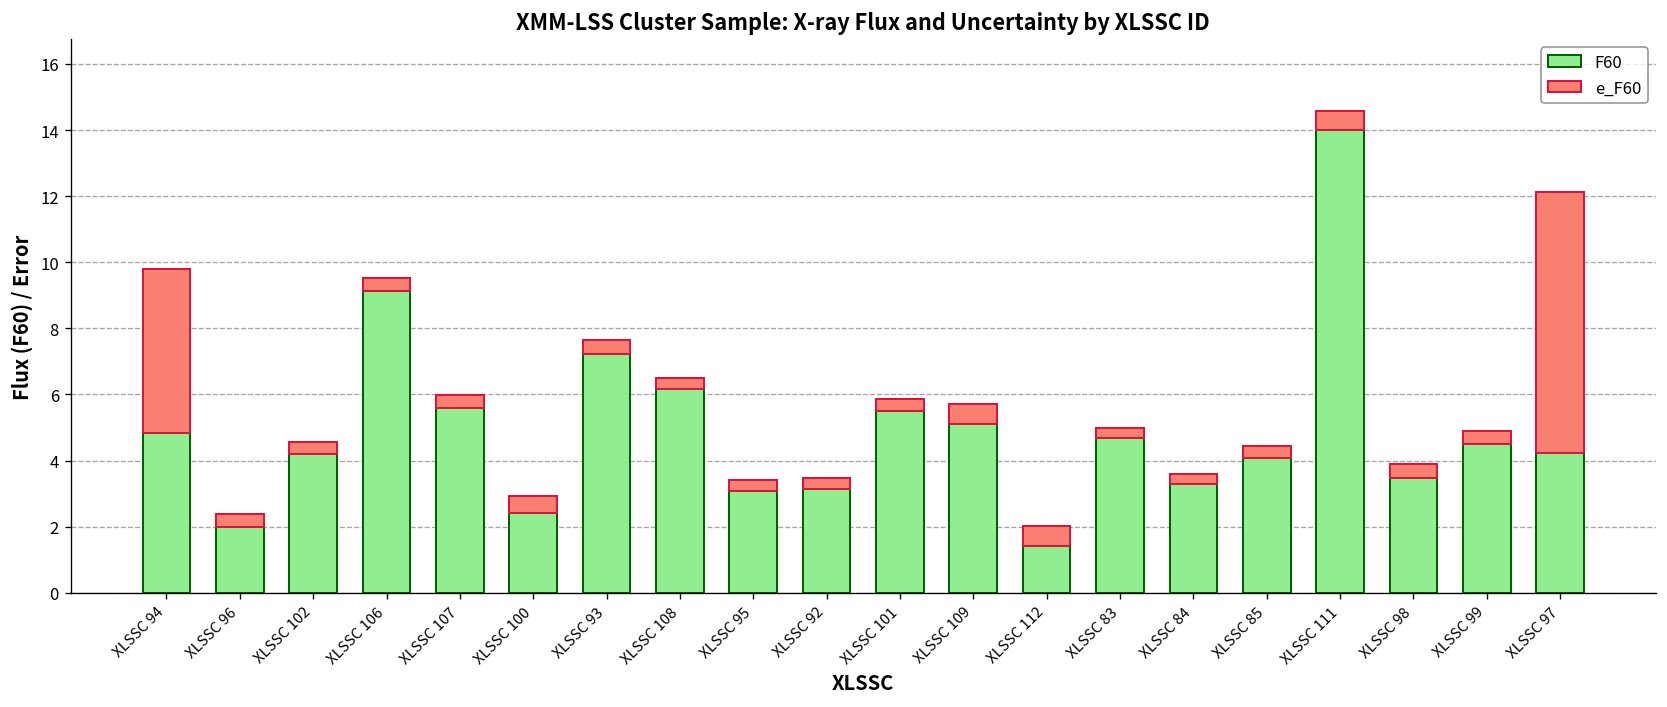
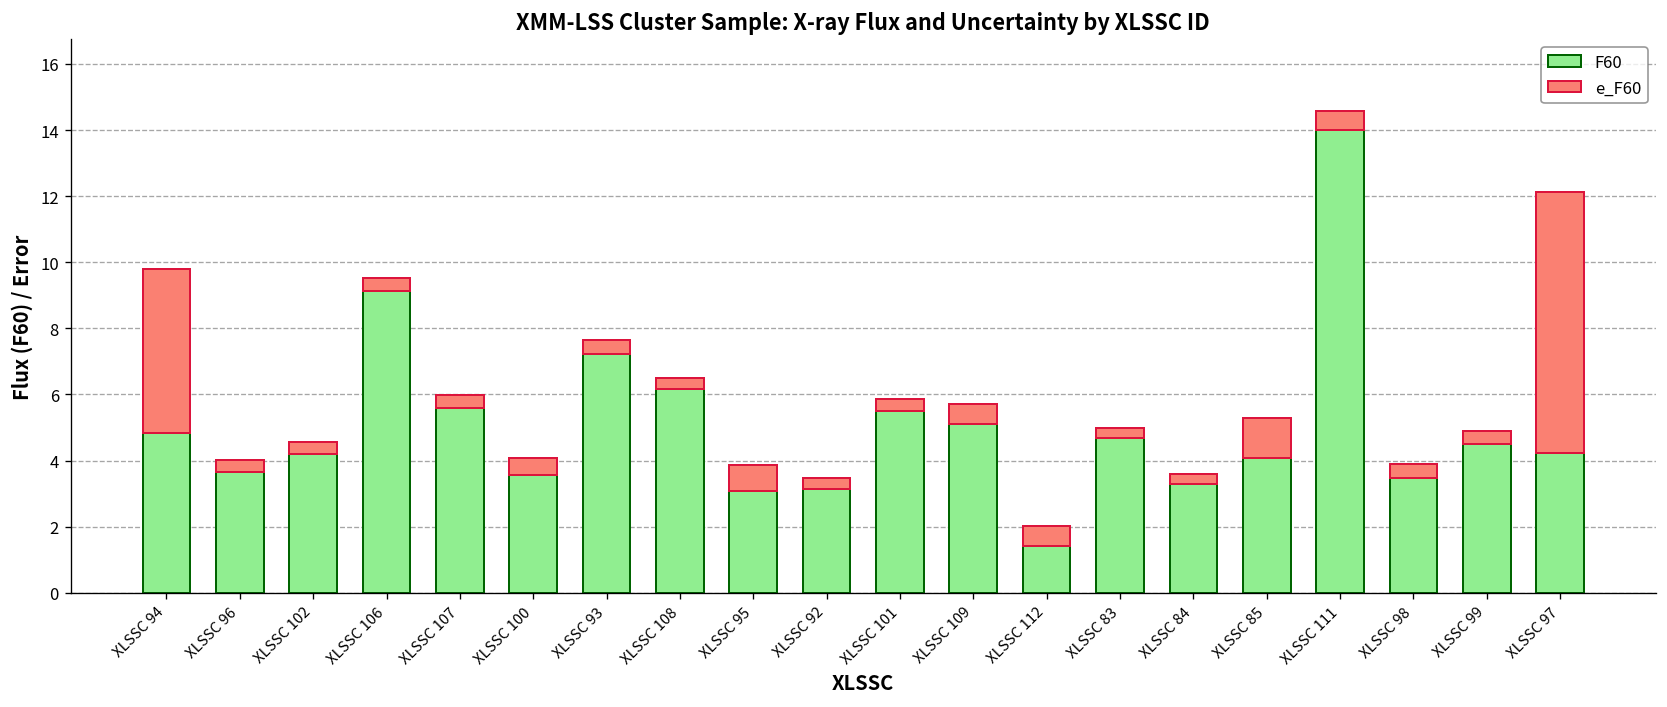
  {
    "F60": {
      "XLSSC 94": 4.8,
-     "XLSSC 96": 2.0,
+     "XLSSC 96": 3.6,
      "XLSSC 102": 4.2,
      "XLSSC 106": 9.1,
      "XLSSC 107": 5.6,
-     "XLSSC 100": 2.4,
+     "XLSSC 100": 3.6,
      "XLSSC 93": 7.2,
      "XLSSC 108": 6.2,
      "XLSSC 95": 3.1,
      "XLSSC 92": 3.1,
      "XLSSC 101": 5.5,
      "XLSSC 109": 5.1,
      "XLSSC 112": 1.4,
      "XLSSC 83": 4.7,
      "XLSSC 84": 3.3,
      "XLSSC 85": 4.1,
      "XLSSC 111": 14.0,
      "XLSSC 98": 3.5,
      "XLSSC 99": 4.5,
      "XLSSC 97": 4.2
    },
    "e_F60": {
      "XLSSC 94": 5.0,
      "XLSSC 96": 0.4,
      "XLSSC 102": 0.4,
      "XLSSC 106": 0.4,
      "XLSSC 107": 0.4,
      "XLSSC 100": 0.5,
      "XLSSC 93": 0.4,
      "XLSSC 108": 0.3,
-     "XLSSC 95": 0.3,
+     "XLSSC 95": 0.8,
      "XLSSC 92": 0.3,
      "XLSSC 101": 0.4,
      "XLSSC 109": 0.6,
      "XLSSC 112": 0.6,
      "XLSSC 83": 0.3,
      "XLSSC 84": 0.3,
-     "XLSSC 85": 0.4,
+     "XLSSC 85": 1.2,
      "XLSSC 111": 0.6,
      "XLSSC 98": 0.4,
      "XLSSC 99": 0.4,
      "XLSSC 97": 7.9
    }
  }
